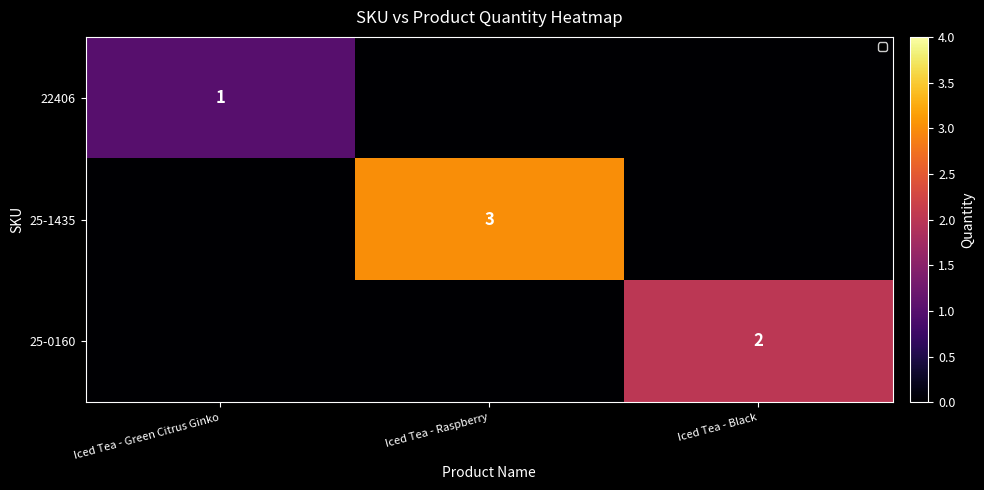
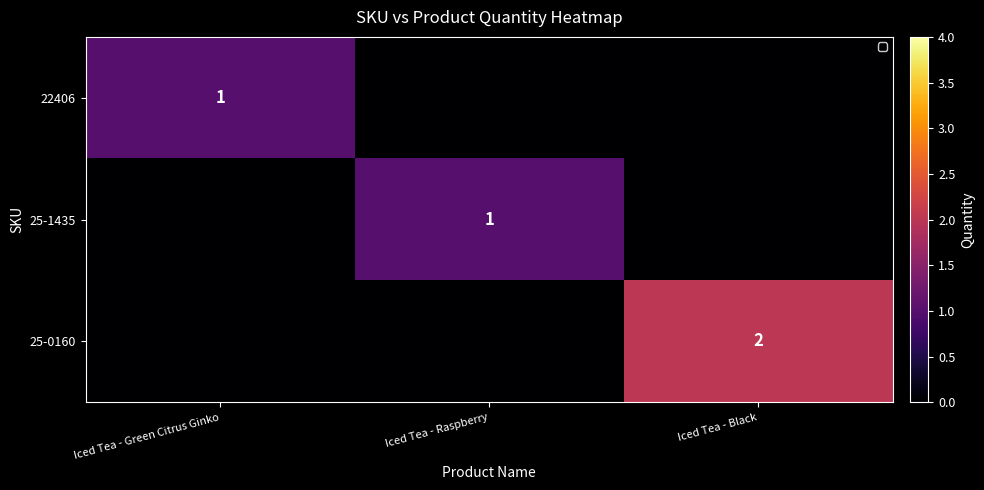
  {
    "22406": {
      "Iced Tea - Green Citrus Ginko": 1
    },
    "25-1435": {
-     "Iced Tea - Raspberry": 3
+     "Iced Tea - Raspberry": 1
    },
    "25-0160": {
      "Iced Tea - Black": 2
    }
  }
